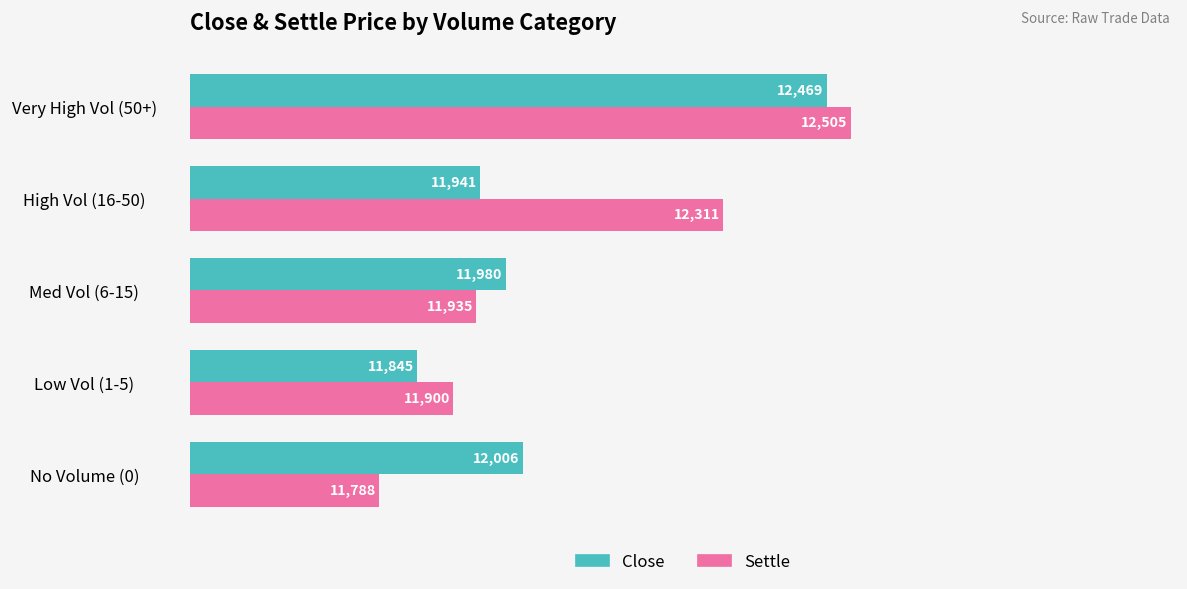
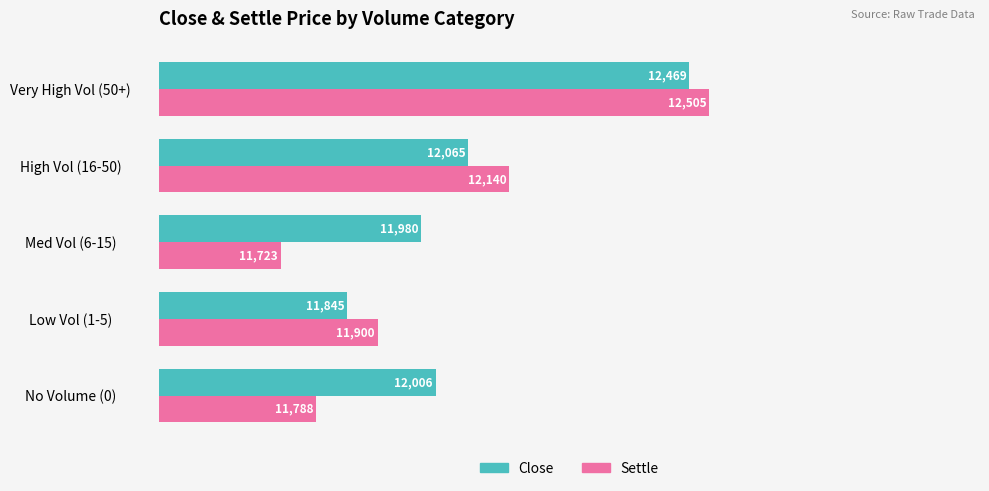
  {
    "Close": {
      "Very High Vol (50+)": "12,469",
-     "High Vol (16-50)": "11,941",
+     "High Vol (16-50)": "12,065",
      "Med Vol (6-15)": "11,980",
      "Low Vol (1-5)": "11,845",
      "No Volume (0)": "12,006"
    },
    "Settle": {
      "Very High Vol (50+)": "12,505",
-     "High Vol (16-50)": "12,311",
-     "Med Vol (6-15)": "11,935",
+     "High Vol (16-50)": "12,140",
+     "Med Vol (6-15)": "11,723",
      "Low Vol (1-5)": "11,900",
      "No Volume (0)": "11,788"
    }
  }
